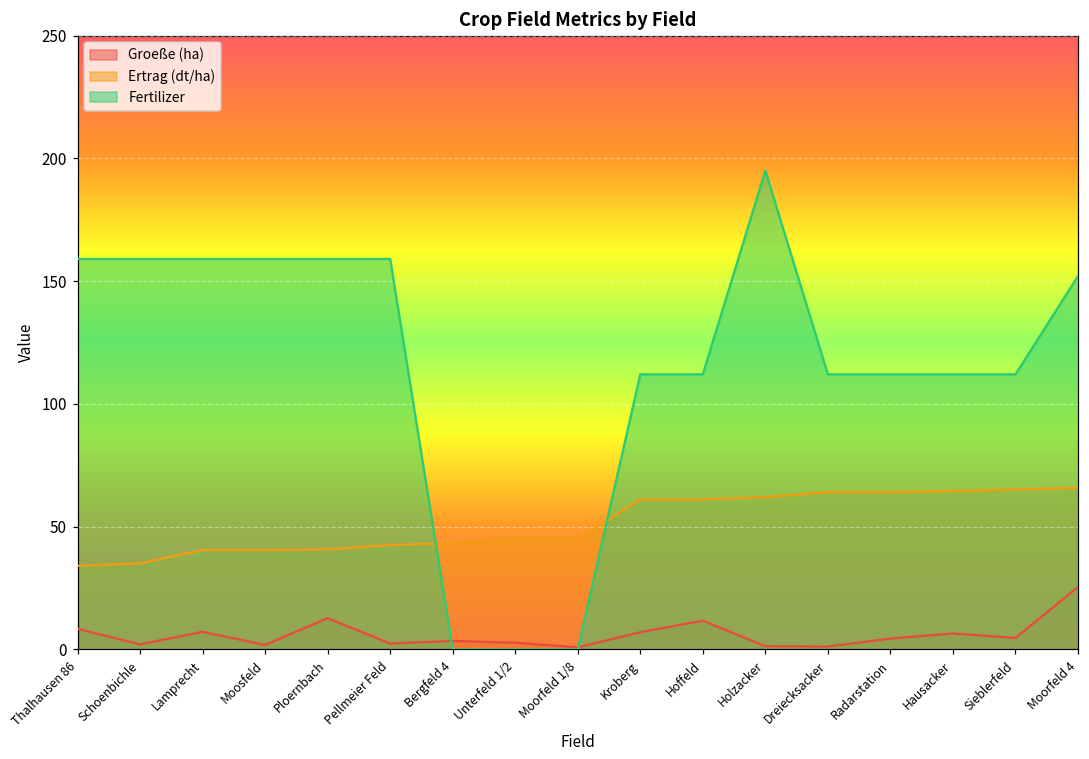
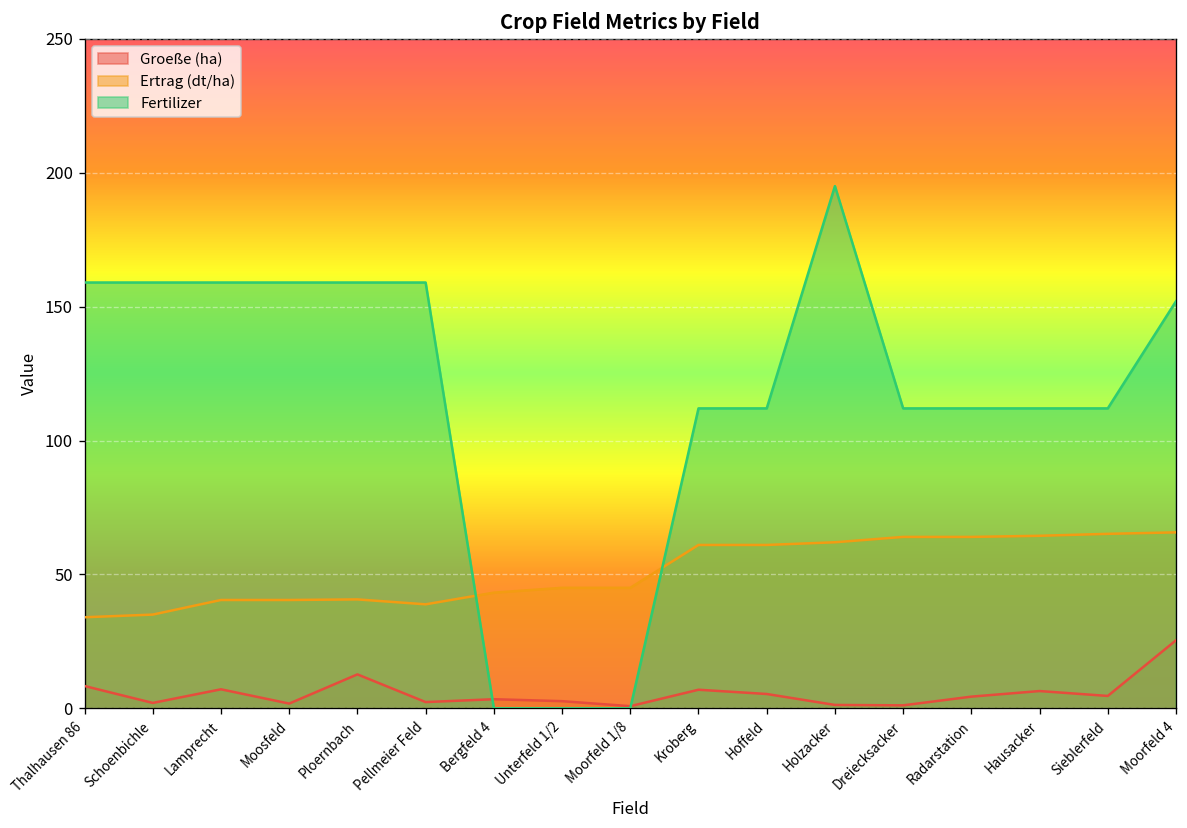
  {
    "Groeße (ha)": {
      "Thalhausen 86": 8,
      "Schoenbichle": 2,
      "Lamprecht": 7,
      "Moosfeld": 2,
      "Ploernbach": 13,
      "Pellmeier Feld": 2,
      "Bergfeld 4": 3,
      "Unterfeld 1/2": 3,
      "Kroberg": 7,
-     "Hoffeld": 12,
+     "Hoffeld": 5,
      "Holzacker": 1,
      "Dreiecksacker": 1,
      "Radarstation": 4,
      "Hausacker": 6,
      "Sieblerfeld": 5,
      "Moorfeld 4": 25
    },
    "Ertrag (dt/ha)": {
      "Thalhausen 86": 34,
      "Schoenbichle": 35,
      "Lamprecht": 40,
      "Moosfeld": 40,
      "Ploernbach": 41,
-     "Pellmeier Feld": 42,
+     "Pellmeier Feld": 39,
      "Bergfeld 4": 43,
      "Unterfeld 1/2": 45,
      "Moorfeld 1/8": 45,
      "Kroberg": 61,
      "Hoffeld": 61,
      "Holzacker": 62,
      "Dreiecksacker": 64,
      "Radarstation": 64,
      "Hausacker": 64,
      "Sieblerfeld": 65,
      "Moorfeld 4": 66
    },
    "Fertilizer": {
      "Thalhausen 86": 159,
      "Schoenbichle": 159,
      "Lamprecht": 159,
      "Moosfeld": 159,
      "Ploernbach": 159,
      "Pellmeier Feld": 159,
      "Bergfeld 4": 0,
      "Unterfeld 1/2": 0,
      "Kroberg": 112,
      "Hoffeld": 112,
      "Holzacker": 195,
      "Dreiecksacker": 112,
      "Radarstation": 112,
      "Hausacker": 112,
      "Sieblerfeld": 112,
      "Moorfeld 4": 152
    }
  }
